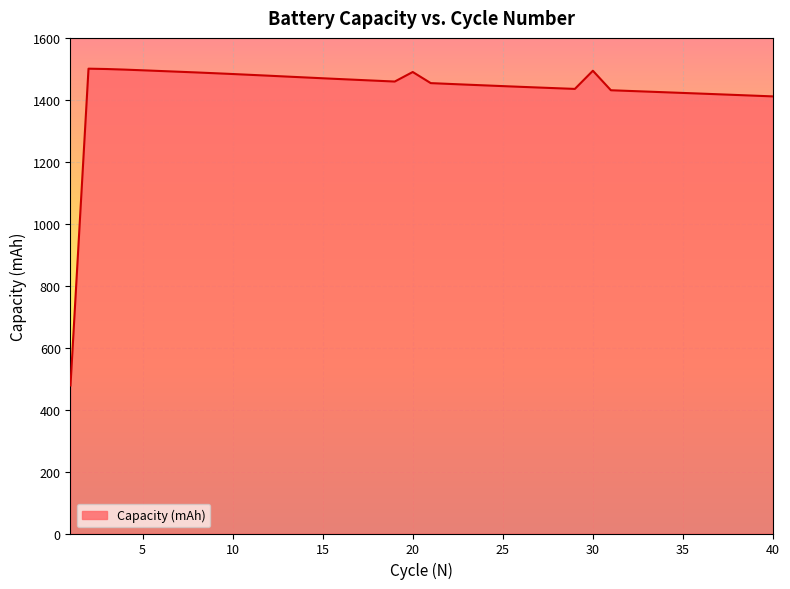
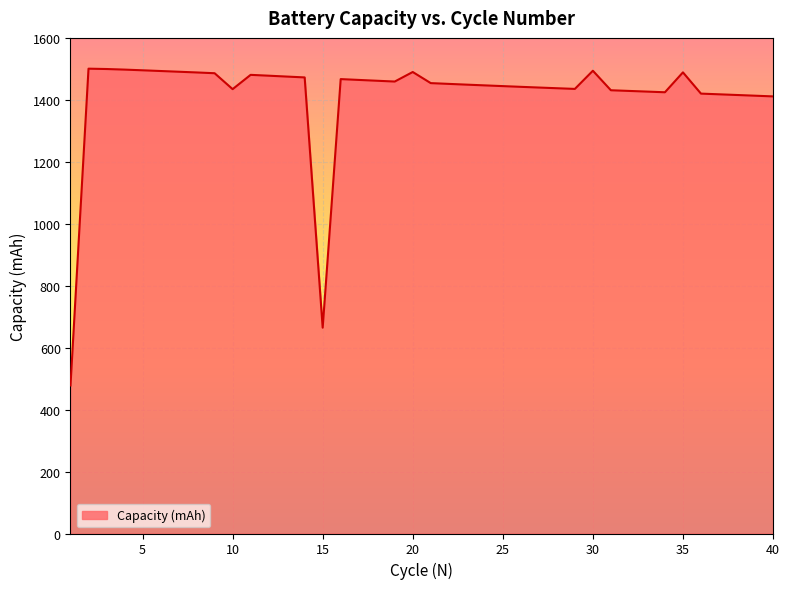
  {
    "5": 1500,
-   "10": 1480,
-   "15": 1470,
+   "10": 1430,
+   "15": 660,
    "20": 1490,
    "25": 1440,
    "30": 1490,
-   "35": 1420,
+   "35": 1490,
    "40": 1410
  }
